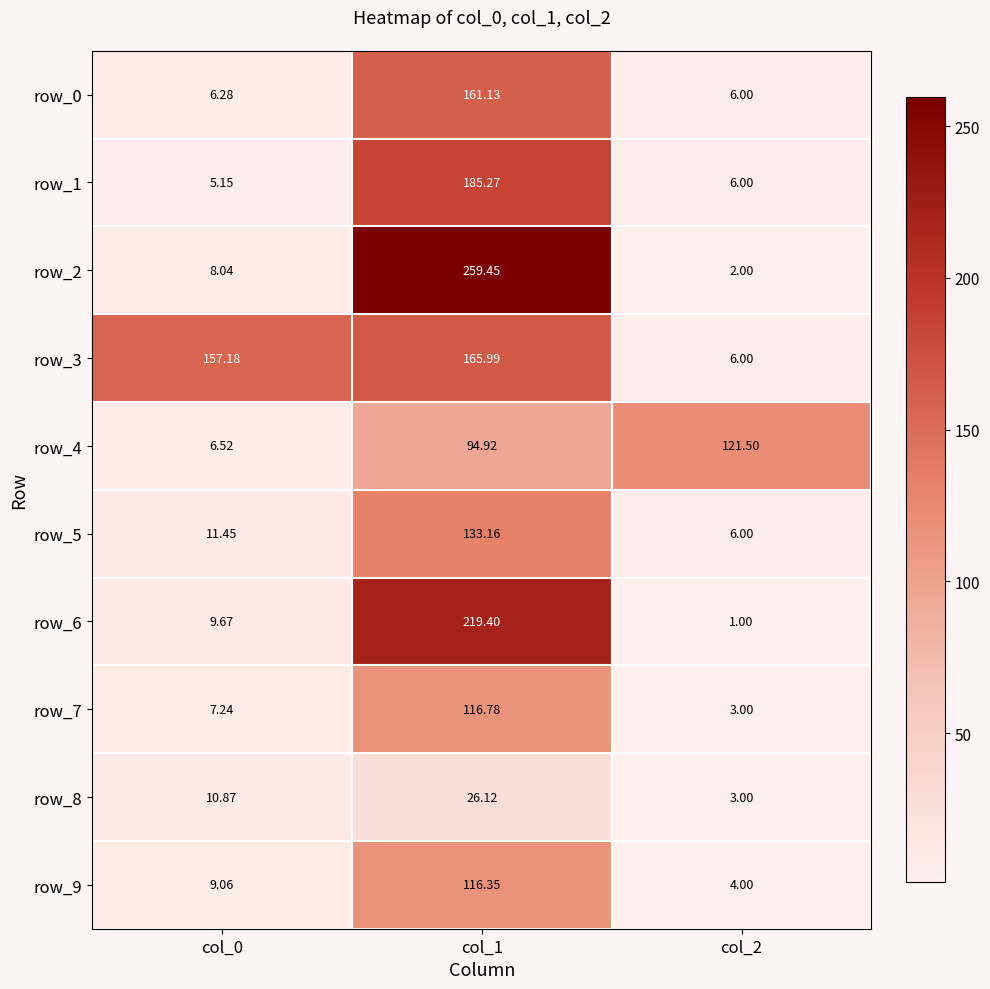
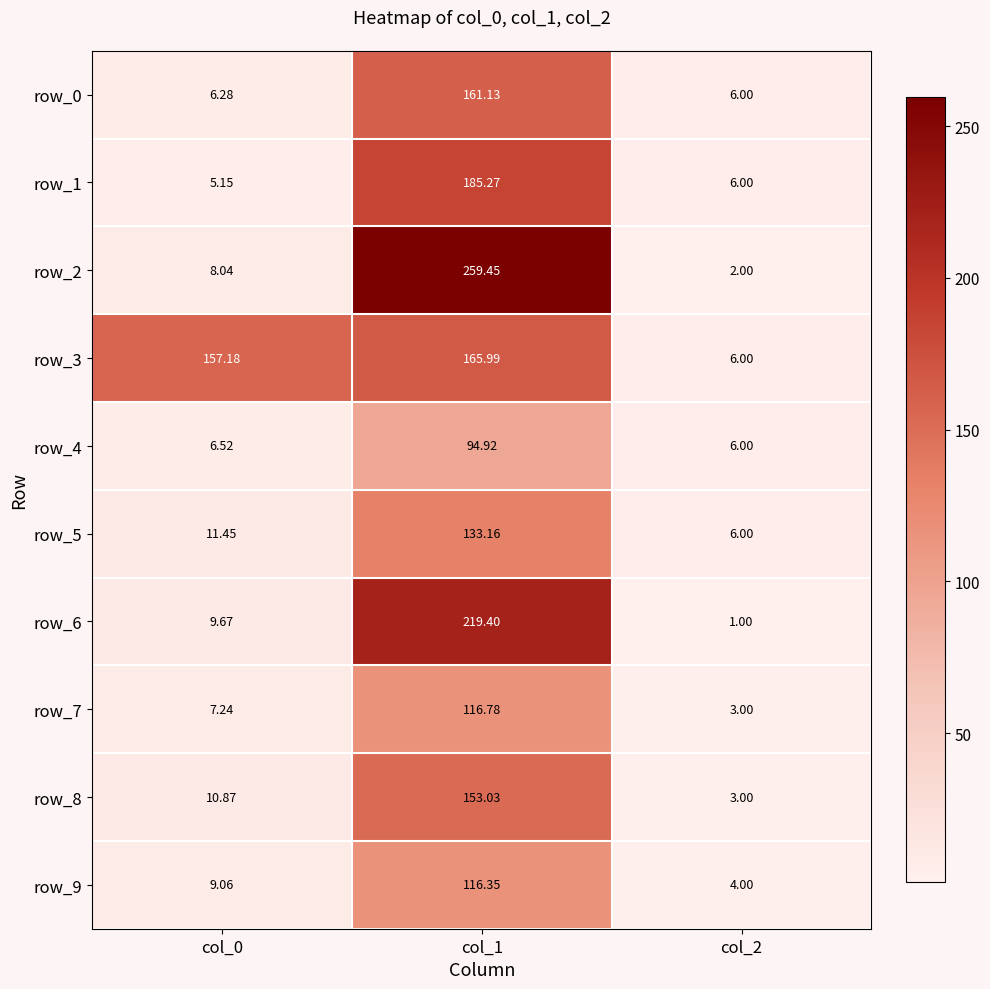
  {
    "row_0": {
      "col_0": 6.28,
      "col_1": 161.13,
      "col_2": 6.00
    },
    "row_1": {
      "col_0": 5.15,
      "col_1": 185.27,
      "col_2": 6.00
    },
    "row_2": {
      "col_0": 8.04,
      "col_1": 259.45,
      "col_2": 2.00
    },
    "row_3": {
      "col_0": 157.18,
      "col_1": 165.99,
      "col_2": 6.00
    },
    "row_4": {
      "col_0": 6.52,
      "col_1": 94.92,
-     "col_2": 121.50
+     "col_2": 6.00
    },
    "row_5": {
      "col_0": 11.45,
      "col_1": 133.16,
      "col_2": 6.00
    },
    "row_6": {
      "col_0": 9.67,
      "col_1": 219.40,
      "col_2": 1.00
    },
    "row_7": {
      "col_0": 7.24,
      "col_1": 116.78,
      "col_2": 3.00
    },
    "row_8": {
      "col_0": 10.87,
-     "col_1": 26.12,
+     "col_1": 153.03,
      "col_2": 3.00
    },
    "row_9": {
      "col_0": 9.06,
      "col_1": 116.35,
      "col_2": 4.00
    }
  }
